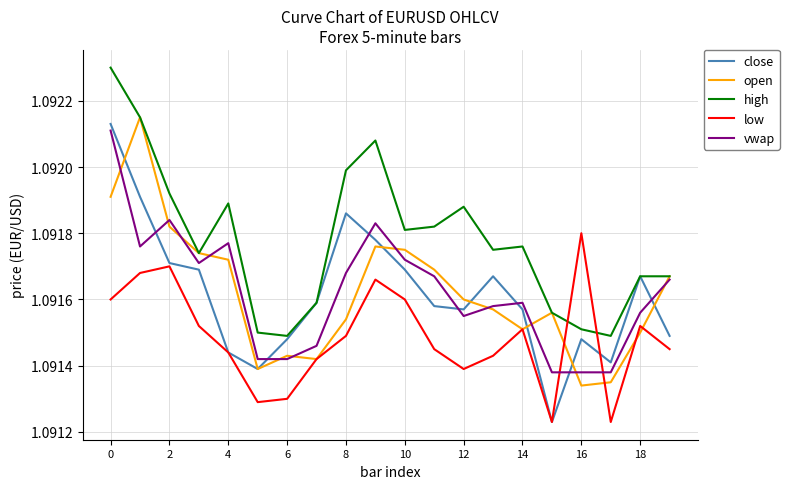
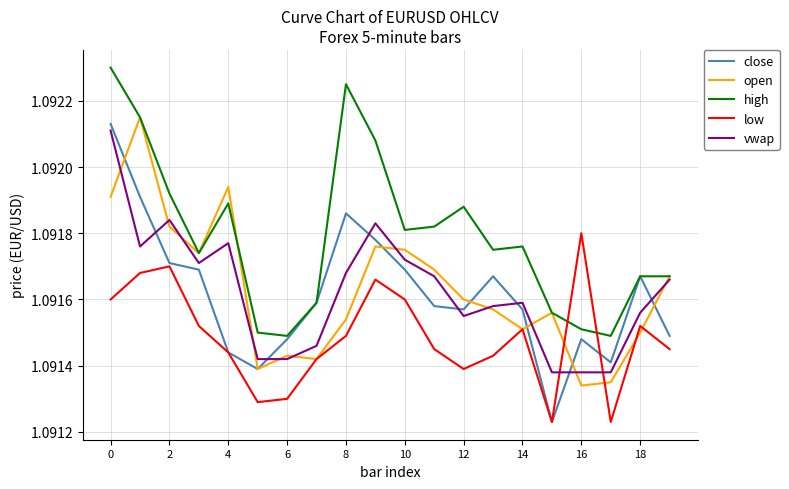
  {
    "close": {
      "0": 1.09213,
      "2": 1.09171,
      "6": 1.09148,
      "8": 1.09186,
      "10": 1.09169,
      "12": 1.09157,
      "14": 1.09157,
      "16": 1.09148
    },
    "open": {
      "0": 1.09191,
      "2": 1.09182,
-     "4": 1.09172,
+     "4": 1.09194,
      "6": 1.09143,
      "8": 1.09154,
      "10": 1.09175,
      "12": 1.09160,
      "16": 1.09134,
      "18": 1.09150
    },
    "high": {
      "0": 1.09230,
      "2": 1.09192,
      "4": 1.09189,
      "6": 1.09149,
-     "8": 1.09199,
+     "8": 1.09225,
      "10": 1.09181,
      "12": 1.09188,
      "14": 1.09176,
      "16": 1.09151
    },
    "low": {
      "0": 1.09160,
      "2": 1.09170,
      "6": 1.09130,
      "8": 1.09149,
      "10": 1.09160,
      "12": 1.09139,
      "16": 1.09180,
      "18": 1.09152
    },
    "vwap": {
      "0": 1.09211,
      "2": 1.09184,
      "4": 1.09177,
      "6": 1.09142,
      "8": 1.09168,
      "10": 1.09172,
      "12": 1.09155,
      "14": 1.09159,
      "16": 1.09138,
      "18": 1.09156
    }
  }
